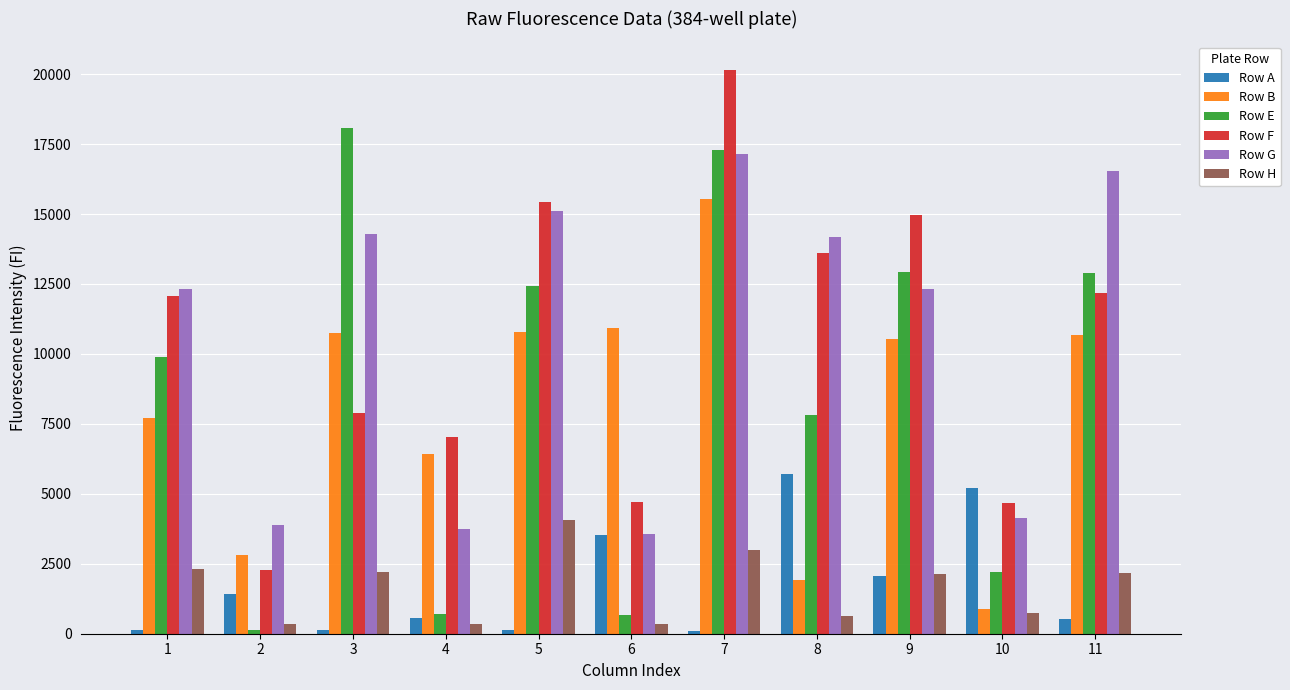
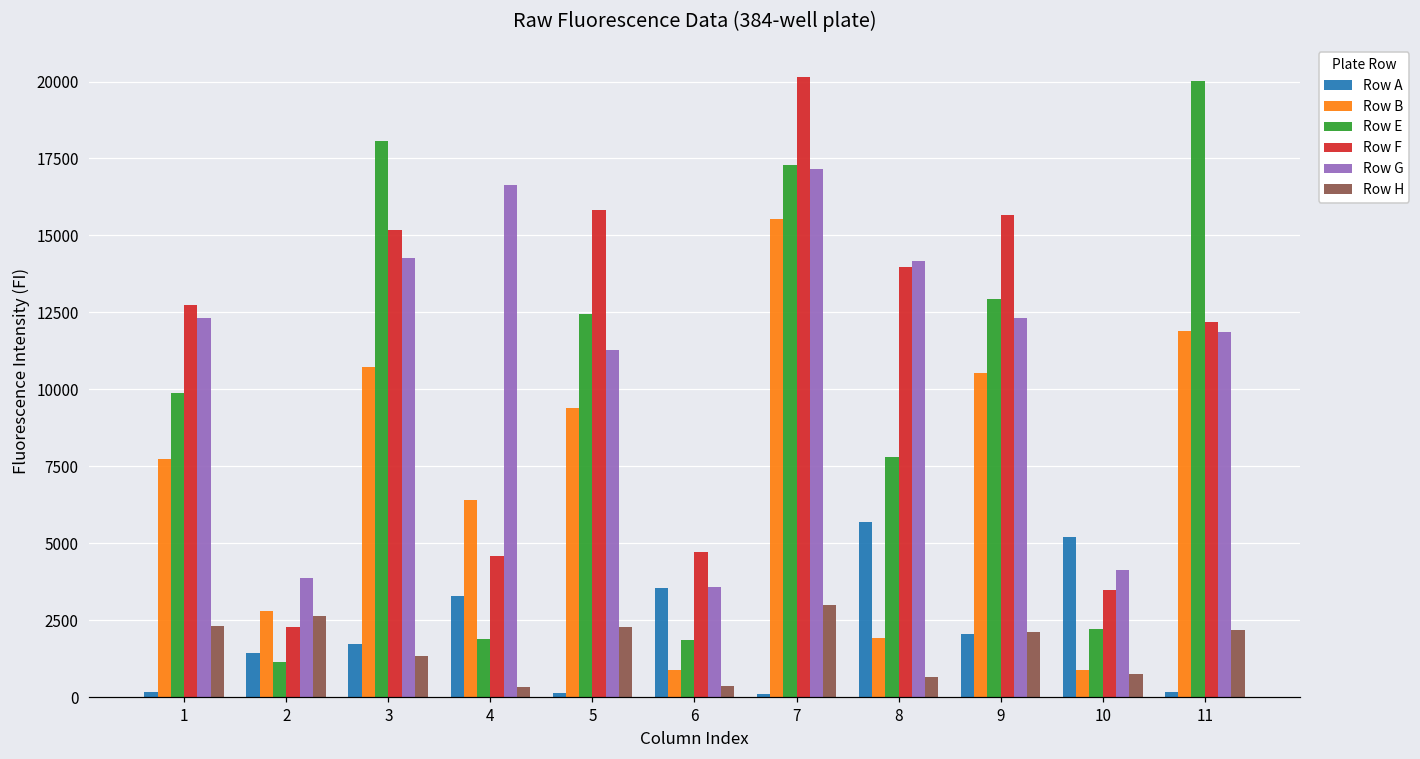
  {
    "Row A": {
      "1": 200,
      "2": 1400,
-     "3": 100,
-     "4": 600,
+     "3": 1700,
+     "4": 3300,
      "5": 100,
      "6": 3500,
      "7": 100,
      "8": 5700,
      "9": 2100,
      "10": 5200,
-     "11": 500
+     "11": 200
    },
    "Row B": {
      "1": 7700,
      "2": 2800,
      "3": 10700,
      "4": 6400,
-     "5": 10800,
-     "6": 10900,
+     "5": 9400,
+     "6": 900,
      "7": 15500,
      "8": 1900,
      "9": 10500,
      "10": 900,
-     "11": 10700
+     "11": 11900
    },
    "Row E": {
      "1": 9900,
-     "2": 200,
+     "2": 1200,
      "3": 18100,
-     "4": 700,
+     "4": 1900,
      "5": 12400,
-     "6": 700,
+     "6": 1900,
      "7": 17300,
      "8": 7800,
      "9": 12900,
      "10": 2200,
-     "11": 12900
+     "11": 20000
    },
    "Row F": {
-     "1": 12100,
+     "1": 12700,
      "2": 2300,
-     "3": 7900,
-     "4": 7000,
-     "5": 15400,
+     "3": 15200,
+     "4": 4600,
+     "5": 15800,
      "6": 4700,
      "7": 20200,
-     "8": 13600,
-     "9": 15000,
-     "10": 4700,
+     "8": 14000,
+     "9": 15700,
+     "10": 3500,
      "11": 12200
    },
    "Row G": {
      "1": 12300,
      "2": 3900,
      "3": 14300,
-     "4": 3700,
-     "5": 15100,
+     "4": 16600,
+     "5": 11300,
      "6": 3600,
      "7": 17200,
      "8": 14200,
      "9": 12300,
      "10": 4100,
-     "11": 16500
+     "11": 11900
    },
    "Row H": {
      "1": 2300,
-     "2": 300,
-     "3": 2200,
+     "2": 2600,
+     "3": 1300,
      "4": 300,
-     "5": 4100,
+     "5": 2300,
      "6": 300,
      "7": 3000,
      "8": 600,
      "9": 2100,
      "10": 800,
      "11": 2200
    }
  }
